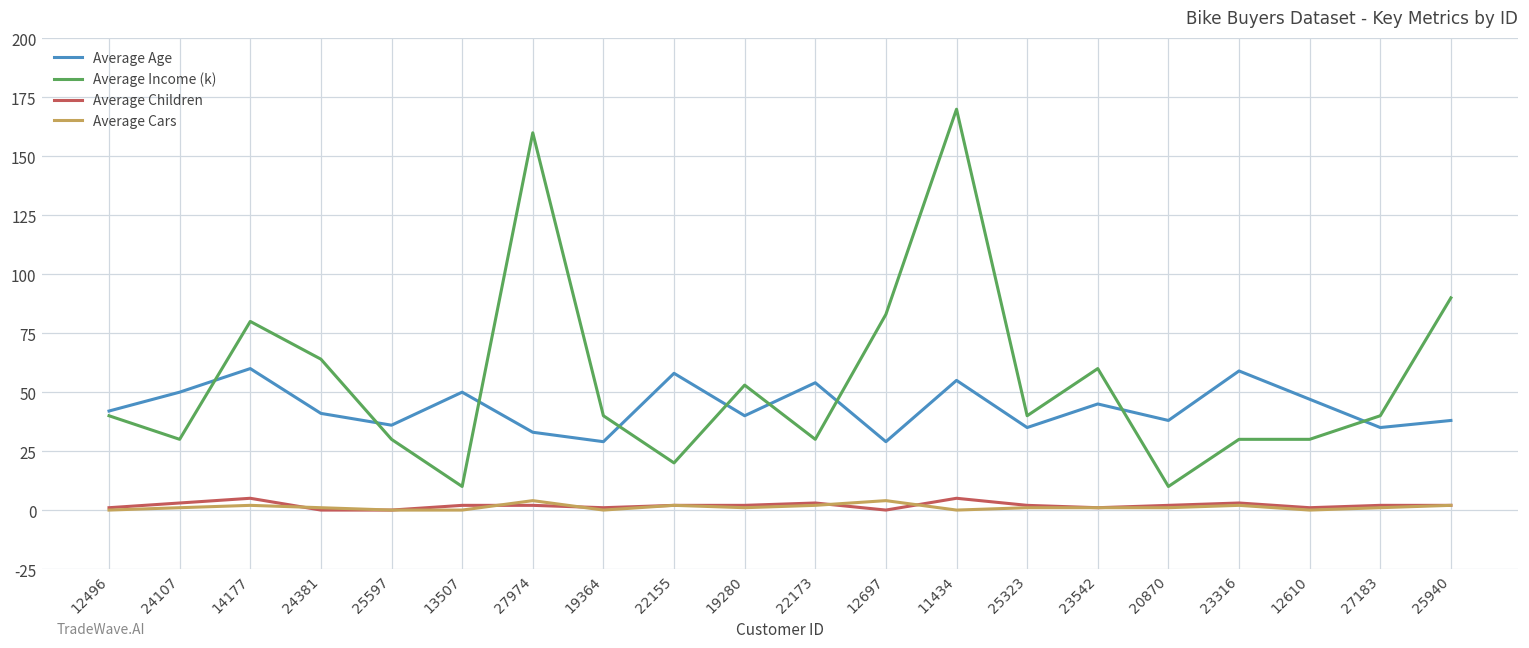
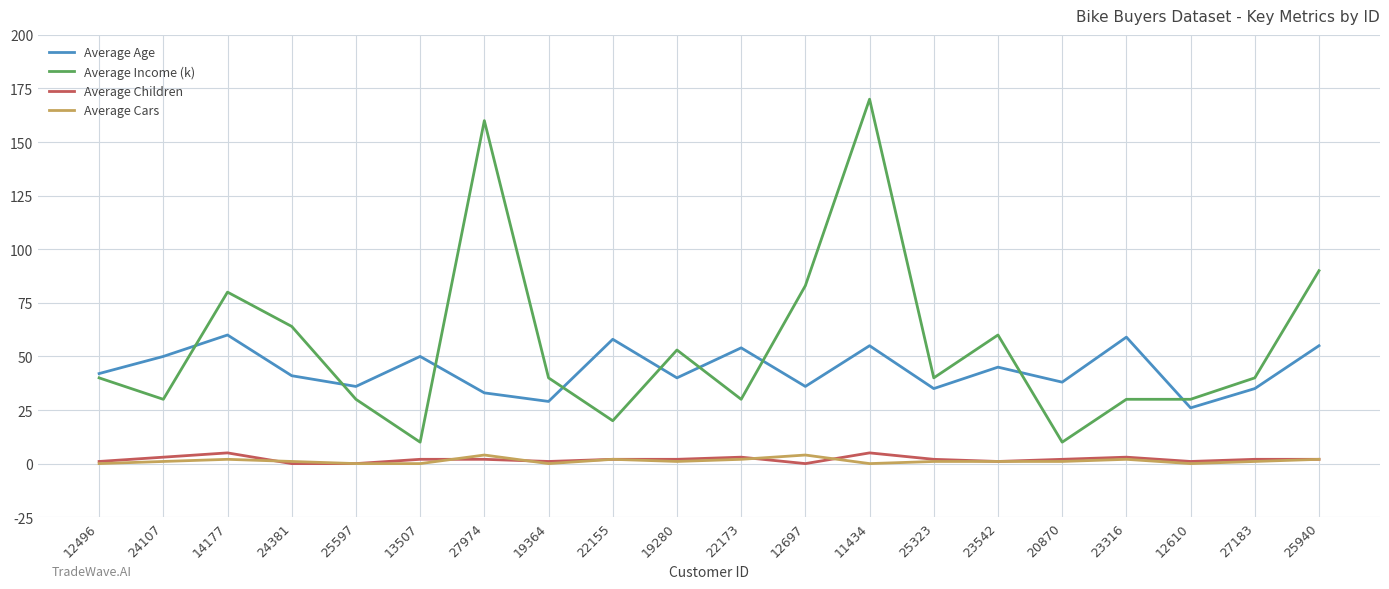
  {
    "Average Age": {
      "12496": 42,
      "24107": 50,
      "14177": 60,
      "24381": 41,
      "25597": 36,
      "13507": 50,
      "27974": 33,
      "19364": 29,
      "22155": 58,
      "19280": 40,
      "22173": 54,
-     "12697": 29,
+     "12697": 36,
      "11434": 55,
      "25323": 35,
      "23542": 45,
      "20870": 38,
      "23316": 59,
-     "12610": 47,
+     "12610": 26,
      "27183": 35,
-     "25940": 38
+     "25940": 55
    },
    "Average Income (k)": {
      "12496": 40,
      "24107": 30,
      "14177": 80,
      "24381": 64,
      "25597": 30,
      "13507": 10,
      "27974": 160,
      "19364": 40,
      "22155": 20,
      "19280": 53,
      "22173": 30,
      "12697": 83,
      "11434": 170,
      "25323": 40,
      "23542": 60,
      "20870": 10,
      "23316": 30,
      "12610": 30,
      "27183": 40,
      "25940": 90
    },
    "Average Children": {
      "24107": 3,
      "14177": 5,
      "13507": 2,
      "27974": 2,
      "12697": 0,
      "11434": 5
    },
    "Average Cars": {
      "24107": 1,
      "14177": 2,
      "13507": 0,
      "27974": 4,
      "12697": 4,
      "11434": 0
    }
  }
